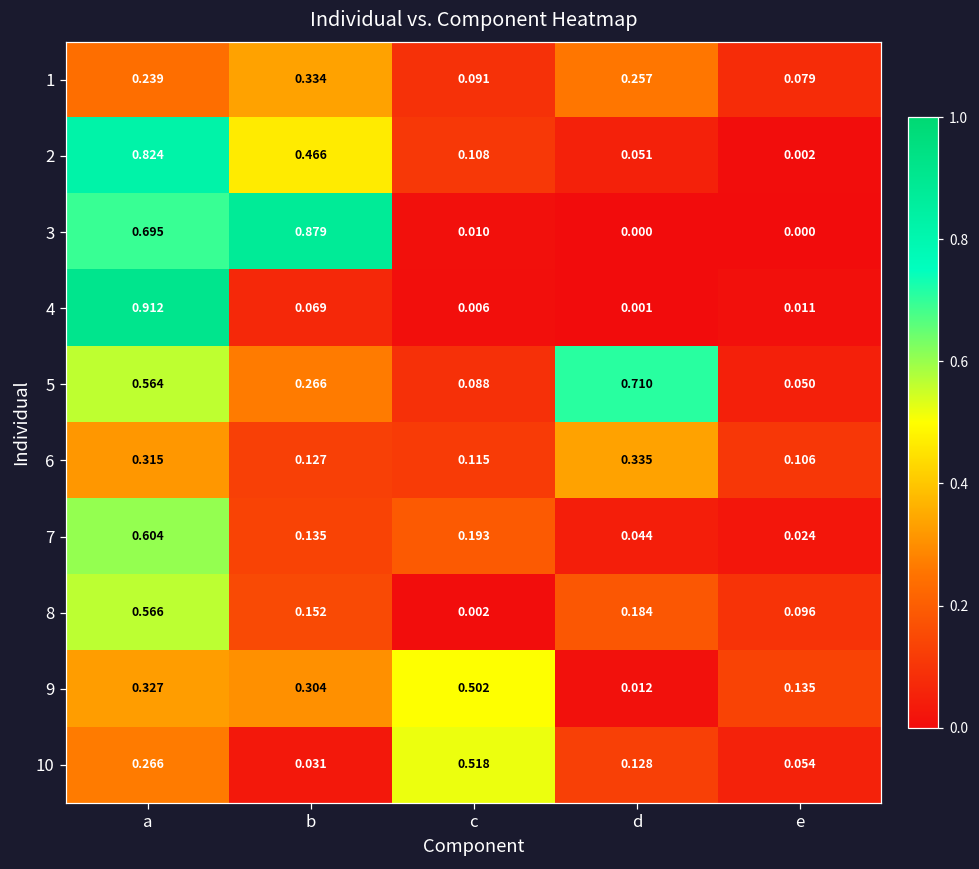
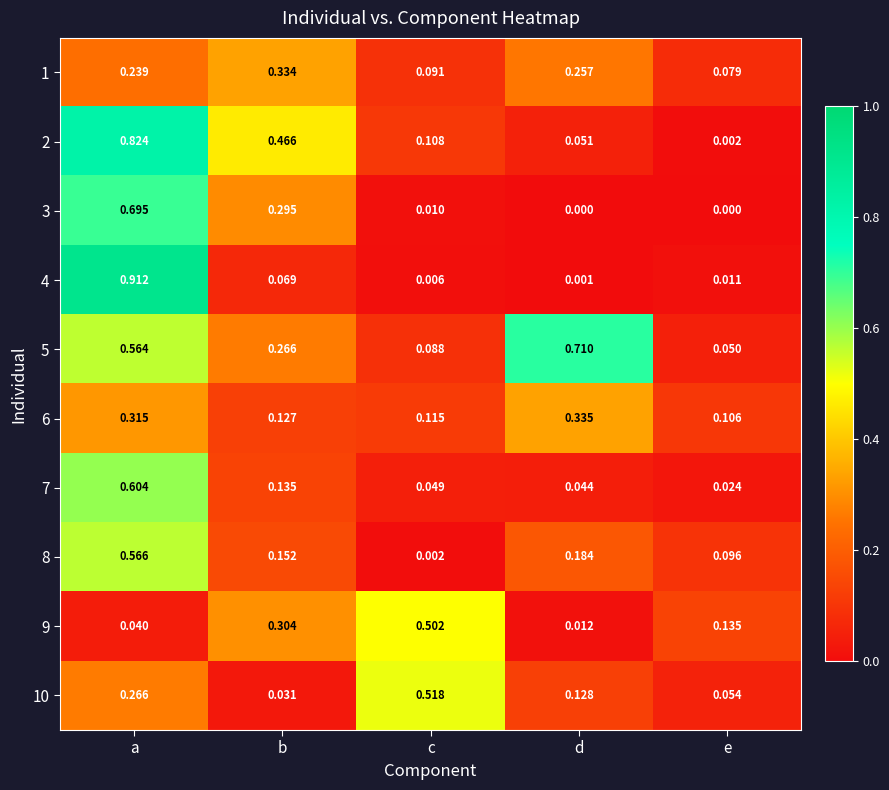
  {
    "1": {
      "a": 0.239,
      "b": 0.334,
      "c": 0.091,
      "d": 0.257,
      "e": 0.079
    },
    "2": {
      "a": 0.824,
      "b": 0.466,
      "c": 0.108,
      "d": 0.051,
      "e": 0.002
    },
    "3": {
      "a": 0.695,
-     "b": 0.879,
+     "b": 0.295,
      "c": 0.010,
      "d": 0.000,
      "e": 0.000
    },
    "4": {
      "a": 0.912,
      "b": 0.069,
      "c": 0.006,
      "d": 0.001,
      "e": 0.011
    },
    "5": {
      "a": 0.564,
      "b": 0.266,
      "c": 0.088,
      "d": 0.710,
      "e": 0.050
    },
    "6": {
      "a": 0.315,
      "b": 0.127,
      "c": 0.115,
      "d": 0.335,
      "e": 0.106
    },
    "7": {
      "a": 0.604,
      "b": 0.135,
-     "c": 0.193,
+     "c": 0.049,
      "d": 0.044,
      "e": 0.024
    },
    "8": {
      "a": 0.566,
      "b": 0.152,
      "c": 0.002,
      "d": 0.184,
      "e": 0.096
    },
    "9": {
-     "a": 0.327,
+     "a": 0.040,
      "b": 0.304,
      "c": 0.502,
      "d": 0.012,
      "e": 0.135
    },
    "10": {
      "a": 0.266,
      "b": 0.031,
      "c": 0.518,
      "d": 0.128,
      "e": 0.054
    }
  }
